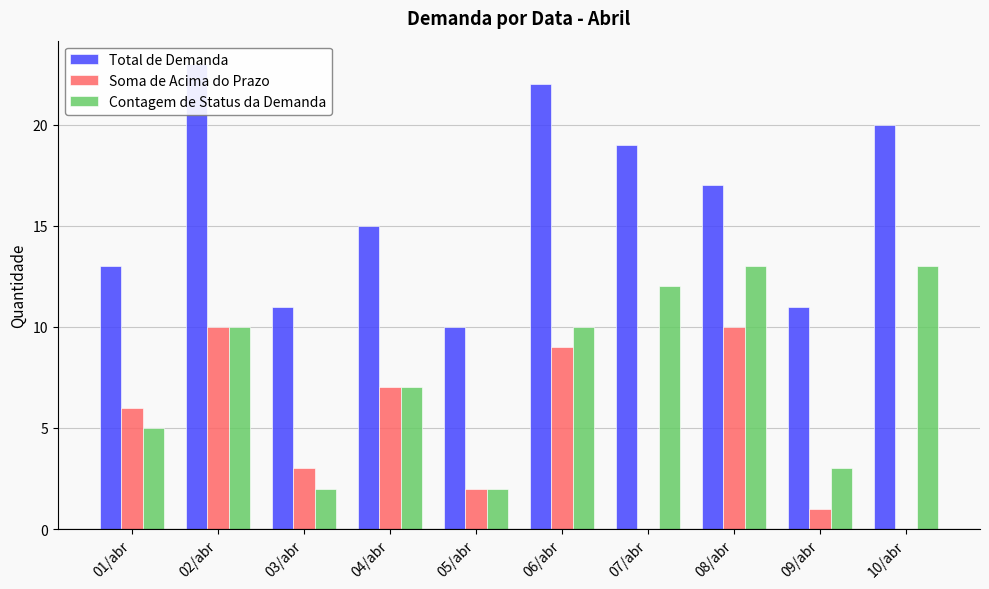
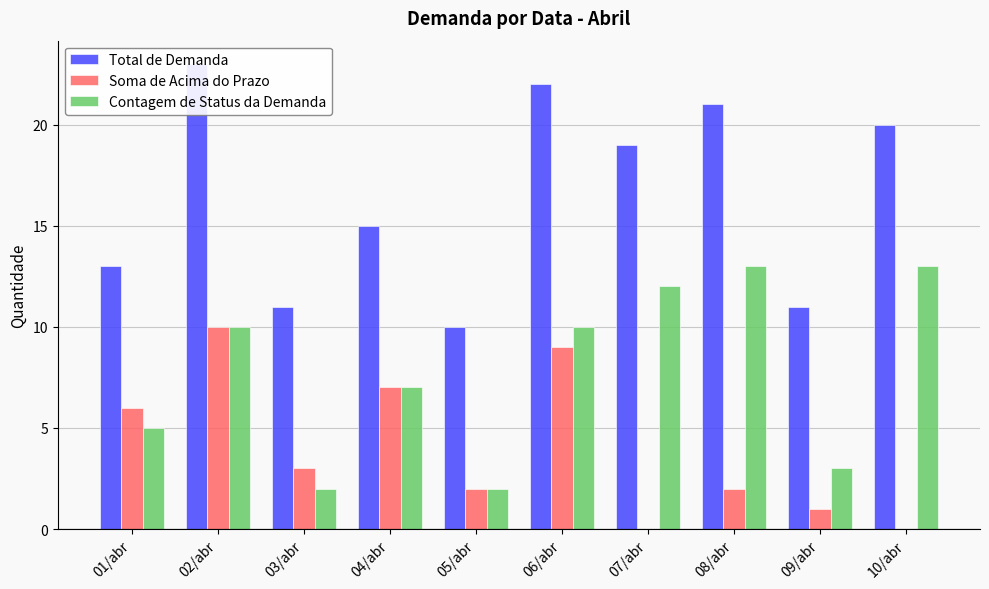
  {
    "Total de Demanda": {
      "01/abr": 13,
      "03/abr": 11,
      "04/abr": 15,
      "05/abr": 10,
      "06/abr": 22,
      "07/abr": 19,
-     "08/abr": 17,
+     "08/abr": 21,
      "09/abr": 11,
      "10/abr": 20
    },
    "Soma de Acima do Prazo": {
      "01/abr": 6,
      "02/abr": 10,
      "03/abr": 3,
      "04/abr": 7,
      "05/abr": 2,
      "06/abr": 9,
      "07/abr": 0,
-     "08/abr": 10,
+     "08/abr": 2,
      "09/abr": 1,
      "10/abr": 0
    },
    "Contagem de Status da Demanda": {
      "01/abr": 5,
      "02/abr": 10,
      "03/abr": 2,
      "04/abr": 7,
      "05/abr": 2,
      "06/abr": 10,
      "07/abr": 12,
      "08/abr": 13,
      "09/abr": 3,
      "10/abr": 13
    }
  }
